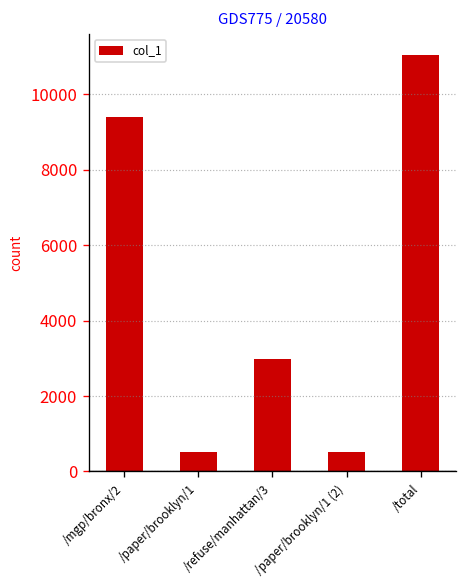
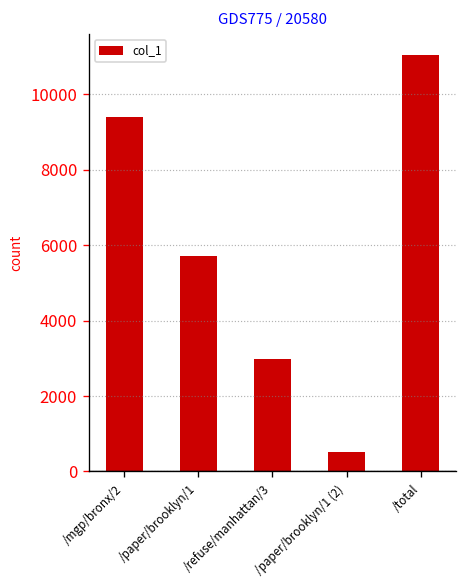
  {
    "/mgp/bronx/2": 9400,
-   "/paper/brooklyn/1": 500,
+   "/paper/brooklyn/1": 5700,
    "/refuse/manhattan/3": 3000,
    "/paper/brooklyn/1 (2)": 500,
    "/total": 11000
  }
